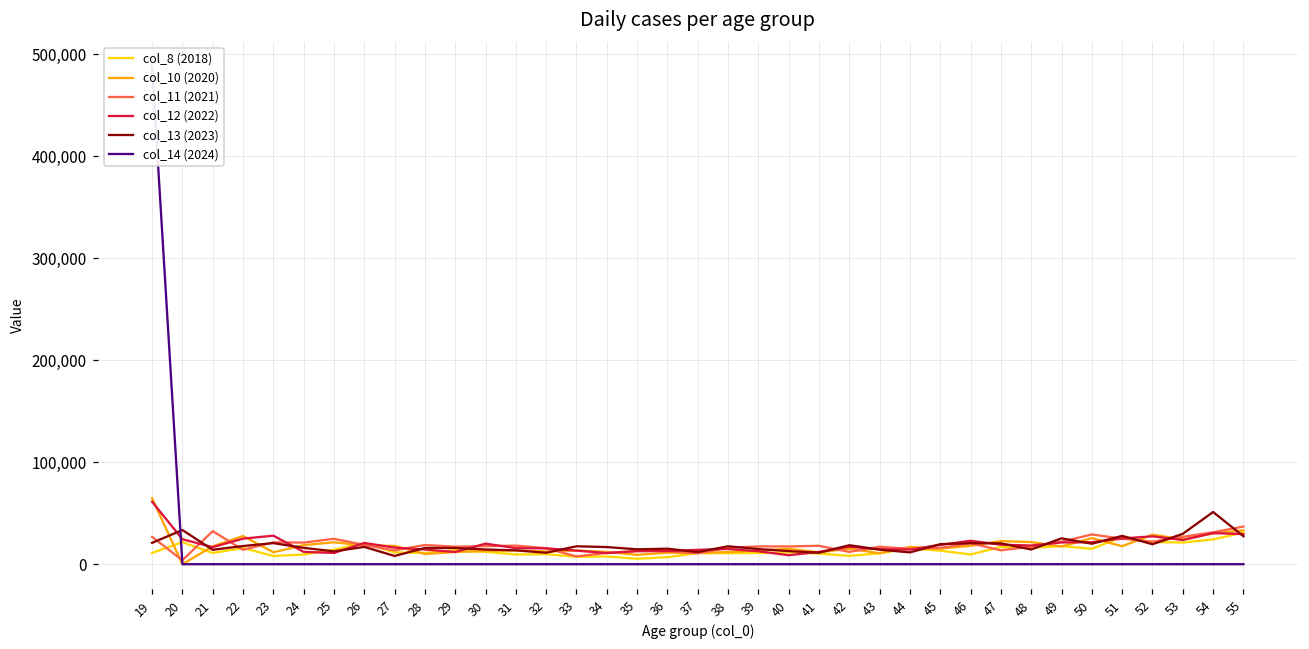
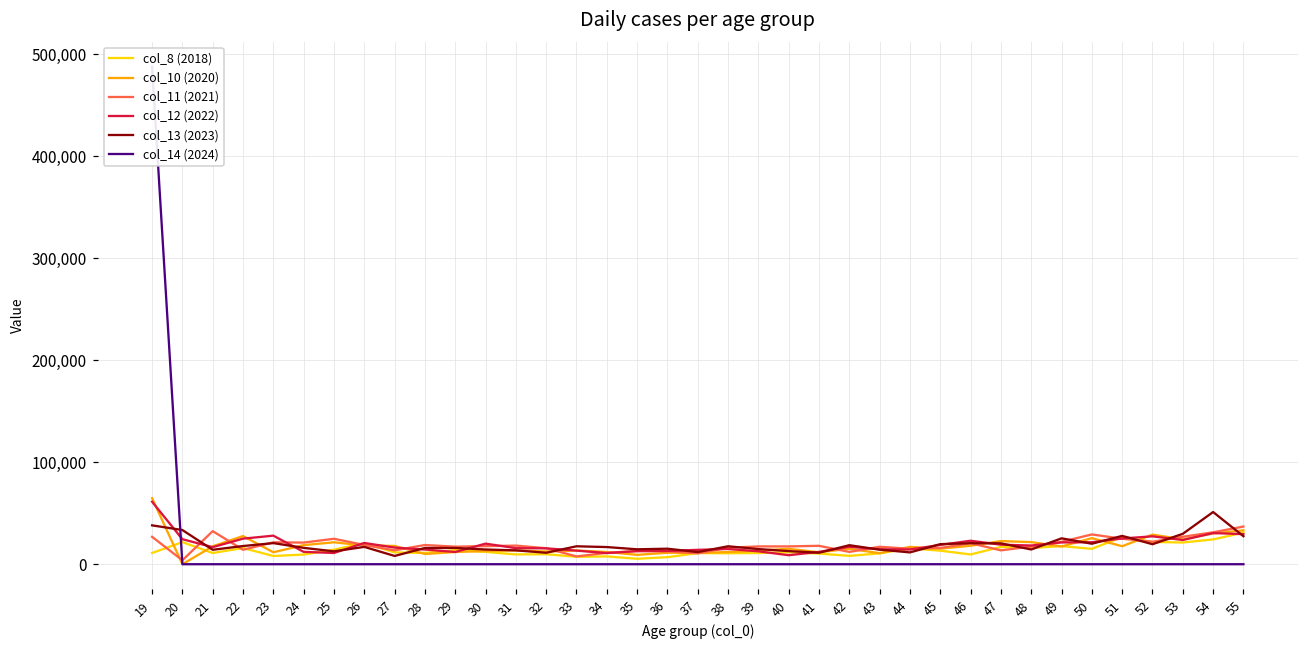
  {
    "col_11 (2021)": {
      "19": "30,000",
      "20": "0",
      "21": "30,000",
      "25": "20,000",
      "28": "20,000",
      "41": "20,000",
      "42": "10,000",
      "47": "10,000",
      "50": "30,000",
      "55": "40,000"
    },
    "col_12 (2022)": {
      "19": "60,000",
      "20": "20,000",
      "23": "30,000",
      "40": "10,000"
    },
    "col_13 (2023)": {
-     "19": "20,000",
+     "19": "40,000",
      "20": "30,000",
      "27": "10,000",
      "33": "20,000",
      "34": "20,000",
      "44": "10,000",
      "49": "30,000",
      "53": "30,000",
      "54": "50,000"
    },
    "col_14 (2024)": {
      "21": "0",
      "22": "0",
      "23": "0",
      "24": "0",
      "25": "0",
      "26": "0",
      "27": "0",
      "28": "0",
      "29": "0",
      "30": "0",
      "31": "0",
      "32": "0",
      "33": "0",
      "34": "0",
      "35": "0",
      "36": "0",
      "37": "0",
      "38": "0",
      "39": "0",
      "40": "0",
      "41": "0",
      "42": "0",
      "43": "0",
      "44": "0",
      "45": "0",
      "46": "0",
      "47": "0",
      "48": "0",
      "49": "0",
      "50": "0",
      "51": "0",
      "52": "0",
      "53": "0",
      "54": "0",
      "55": "0"
    }
  }
